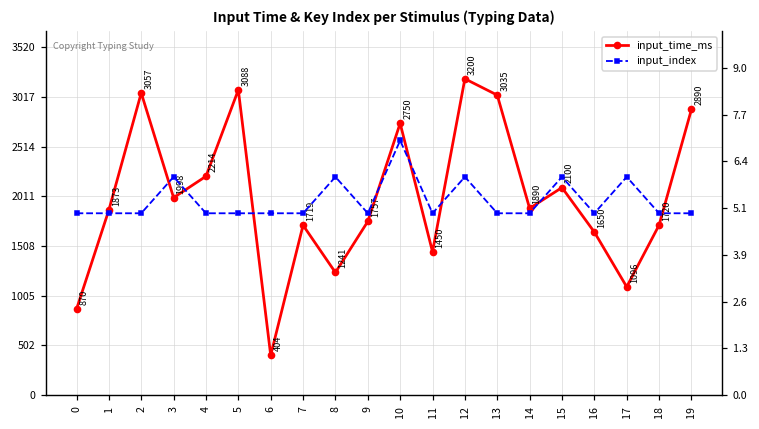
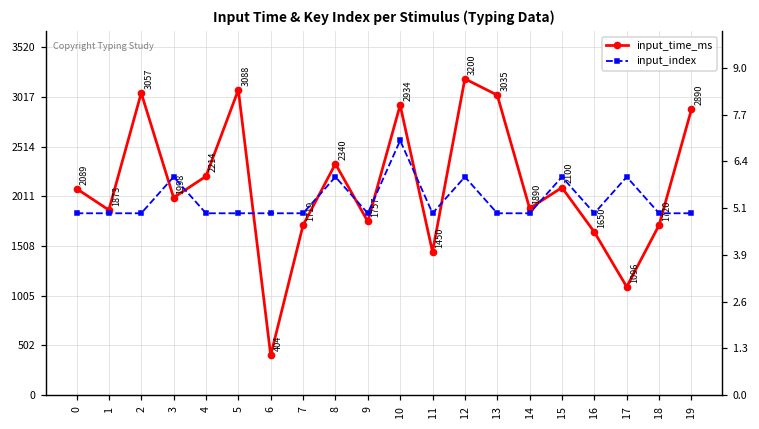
  {
    "input_time_ms": {
-     "0": 870,
+     "0": 2089,
      "1": 1873,
      "2": 3057,
      "3": 1998,
      "4": 2214,
      "5": 3088,
      "6": 404,
      "7": 1719,
-     "8": 1241,
+     "8": 2340,
      "9": 1757,
-     "10": 2750,
+     "10": 2934,
      "11": 1450,
      "12": 3200,
      "13": 3035,
      "14": 1890,
      "15": 2100,
      "16": 1650,
      "17": 1096,
      "18": 1720,
      "19": 2890
    }
  }
